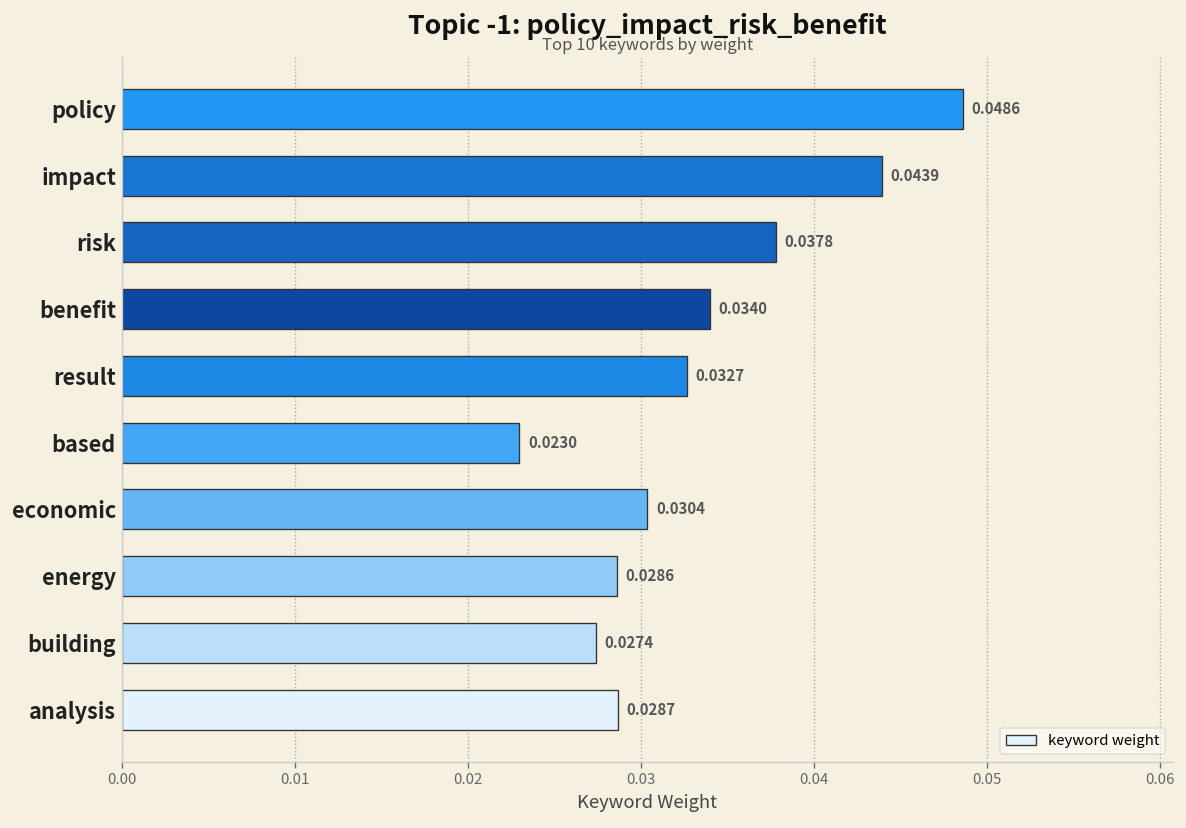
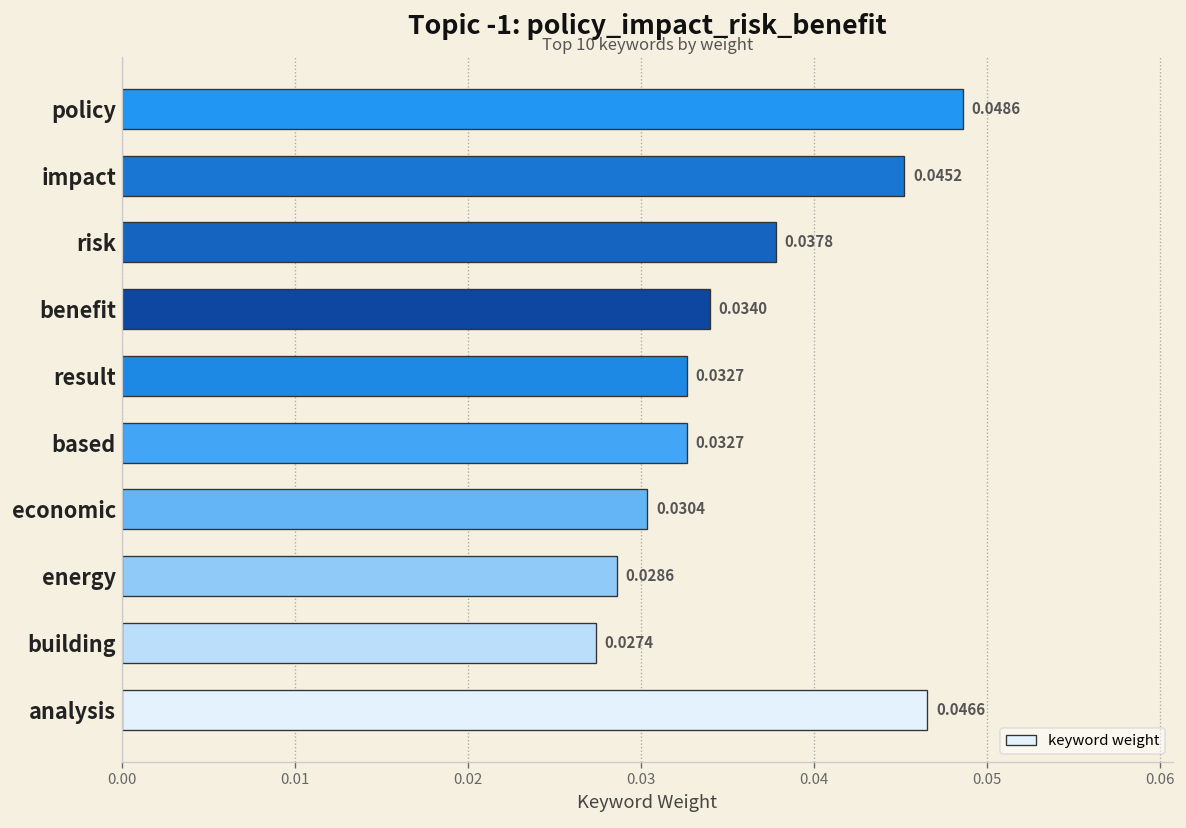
  {
    "policy": 0.0486,
-   "impact": 0.0439,
+   "impact": 0.0452,
    "risk": 0.0378,
    "benefit": 0.0340,
    "result": 0.0327,
-   "based": 0.0230,
+   "based": 0.0327,
    "economic": 0.0304,
    "energy": 0.0286,
    "building": 0.0274,
-   "analysis": 0.0287
+   "analysis": 0.0466
  }
